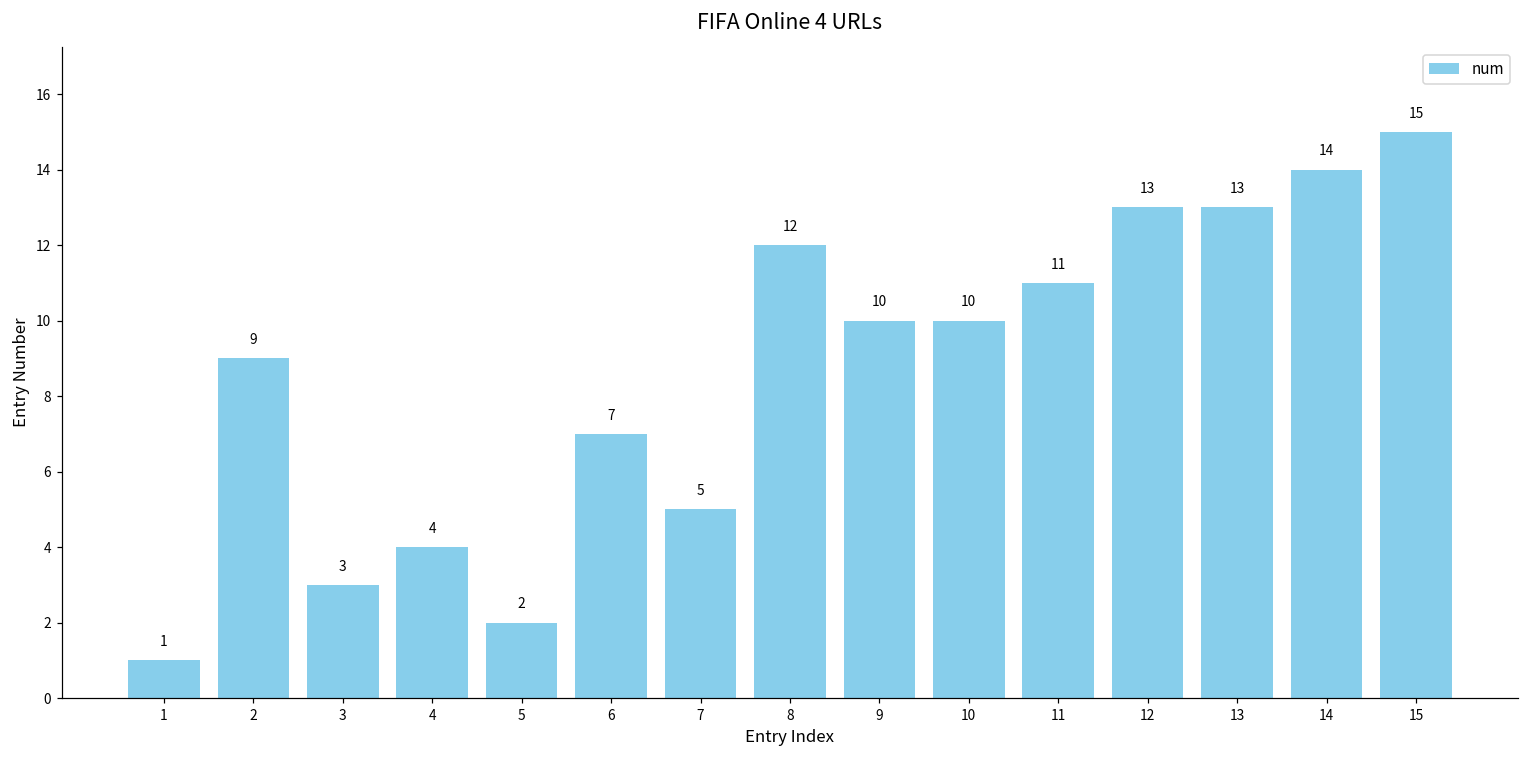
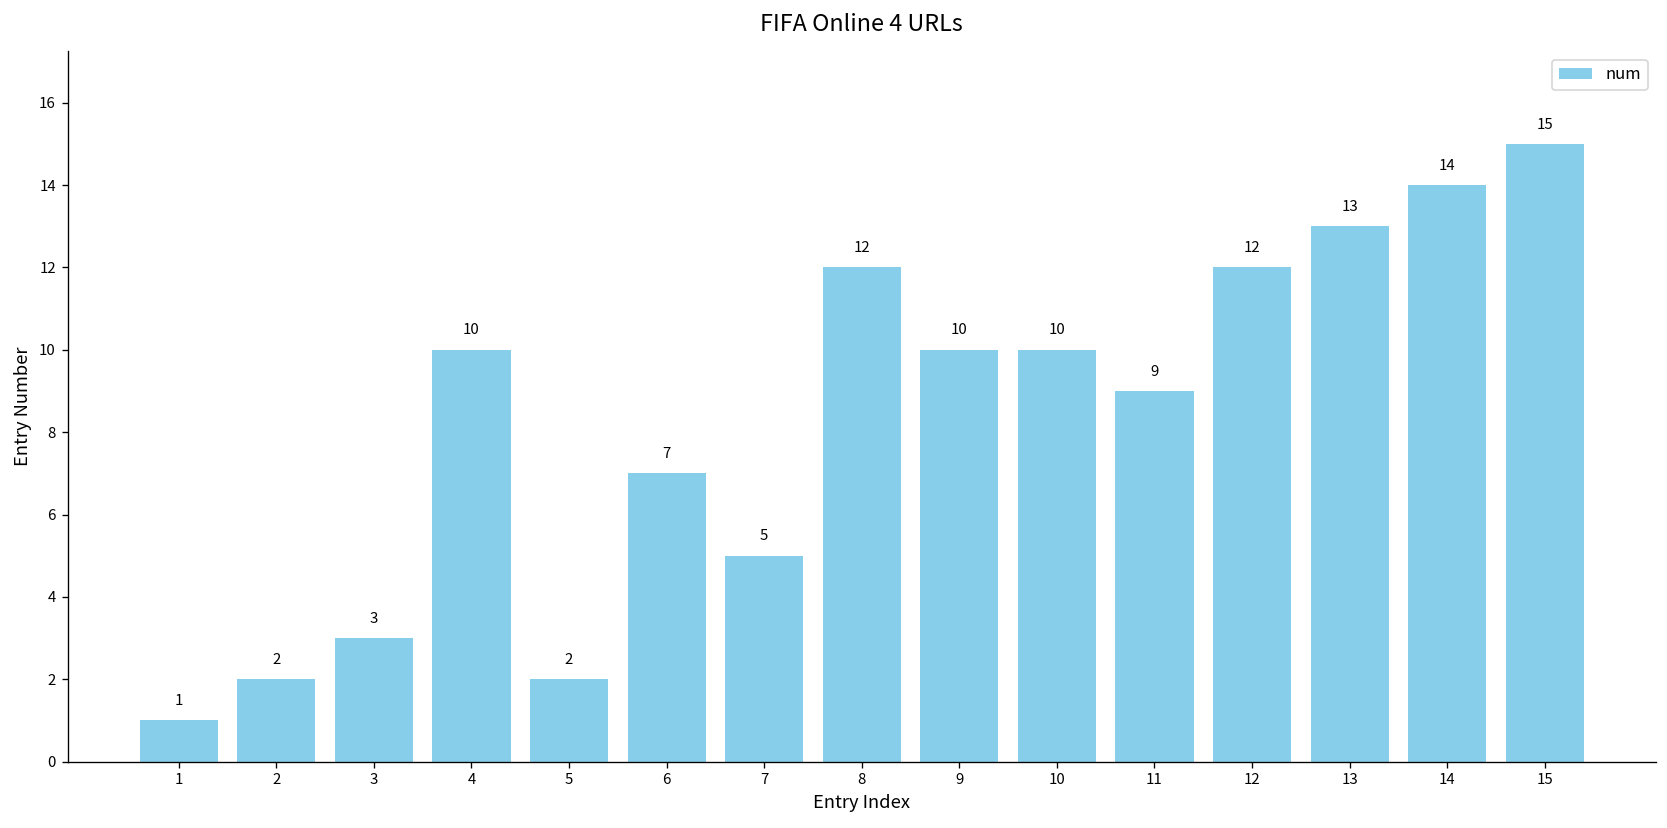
  {
    "1": 1,
-   "2": 9,
+   "2": 2,
    "3": 3,
-   "4": 4,
+   "4": 10,
    "5": 2,
    "6": 7,
    "7": 5,
    "8": 12,
    "9": 10,
    "10": 10,
-   "11": 11,
-   "12": 13,
+   "11": 9,
+   "12": 12,
    "13": 13,
    "14": 14,
    "15": 15
  }
